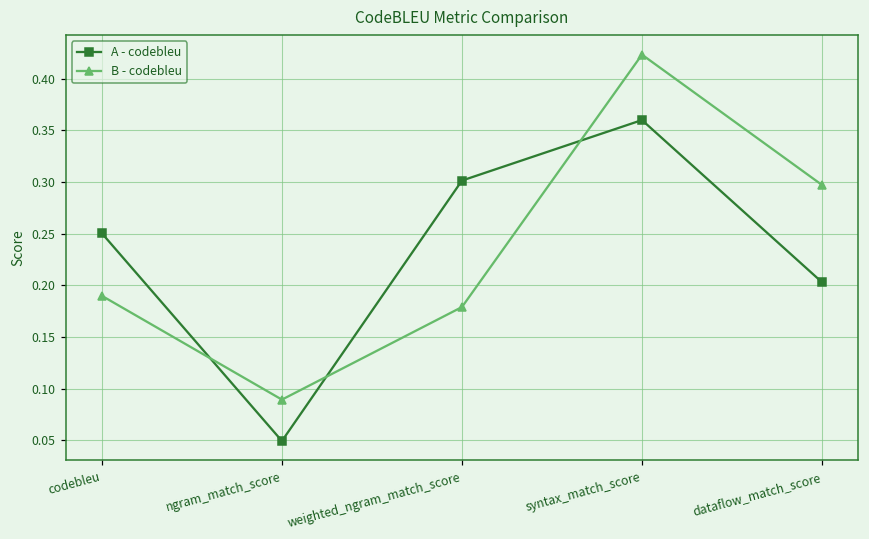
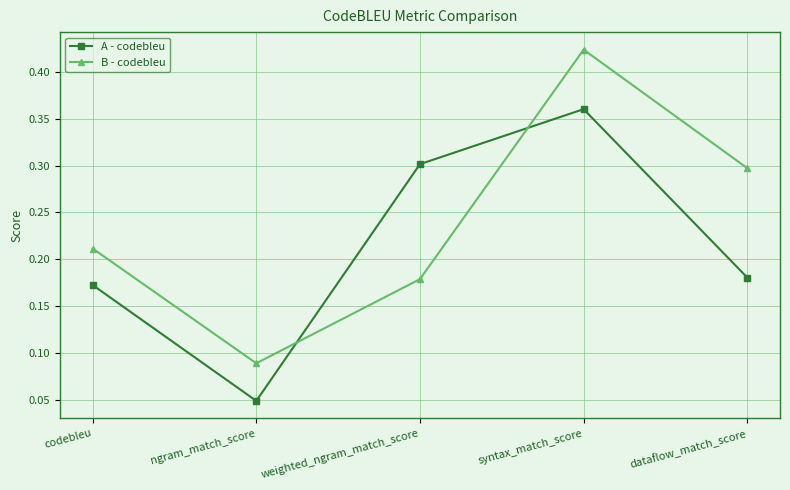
  {
    "A - codebleu": {
-     "codebleu": 0.25,
+     "codebleu": 0.17,
      "ngram_match_score": 0.05,
      "weighted_ngram_match_score": 0.30,
      "syntax_match_score": 0.36,
-     "dataflow_match_score": 0.20
+     "dataflow_match_score": 0.18
    },
    "B - codebleu": {
-     "codebleu": 0.19,
+     "codebleu": 0.21,
      "ngram_match_score": 0.09,
      "weighted_ngram_match_score": 0.18,
      "syntax_match_score": 0.42,
      "dataflow_match_score": 0.30
    }
  }
